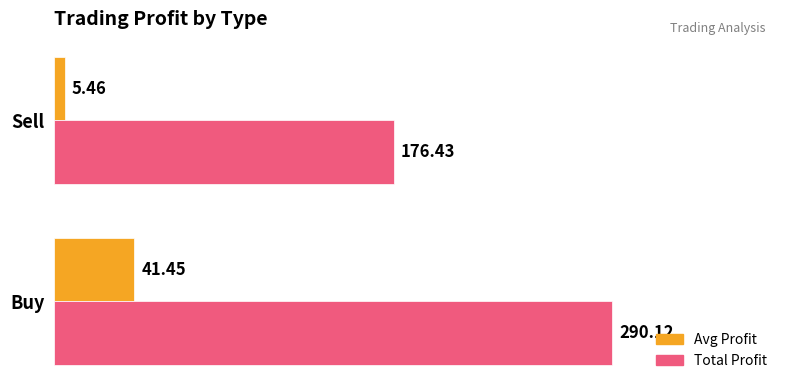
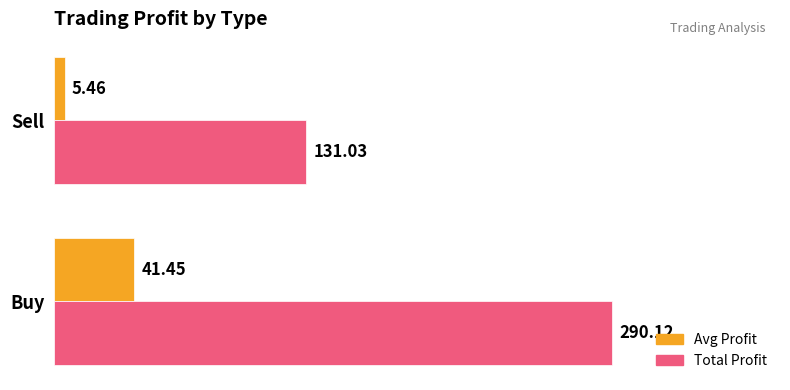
  {
    "Avg Profit": {
      "Sell": 5.46,
      "Buy": 41.45
    },
    "Total Profit": {
-     "Sell": 176.43,
+     "Sell": 131.03,
      "Buy": 290.12
    }
  }
